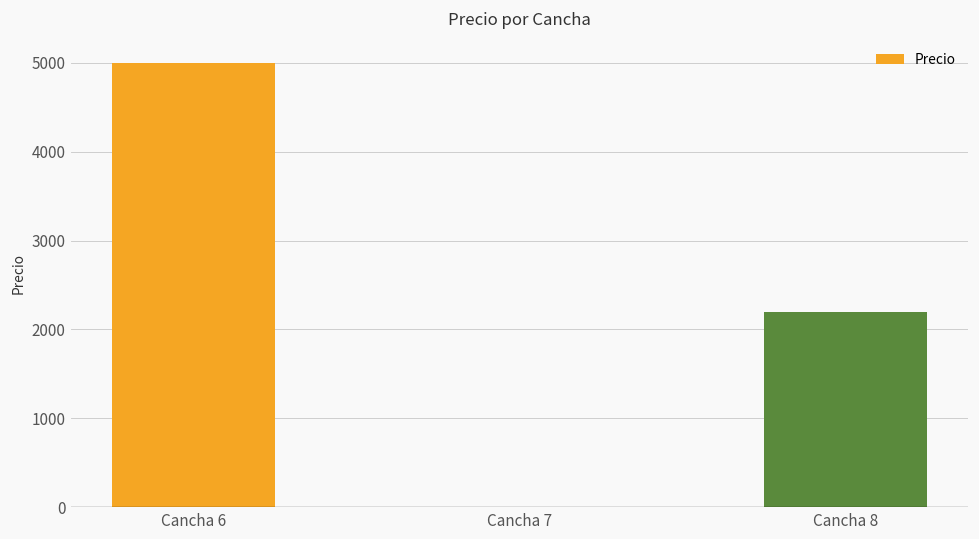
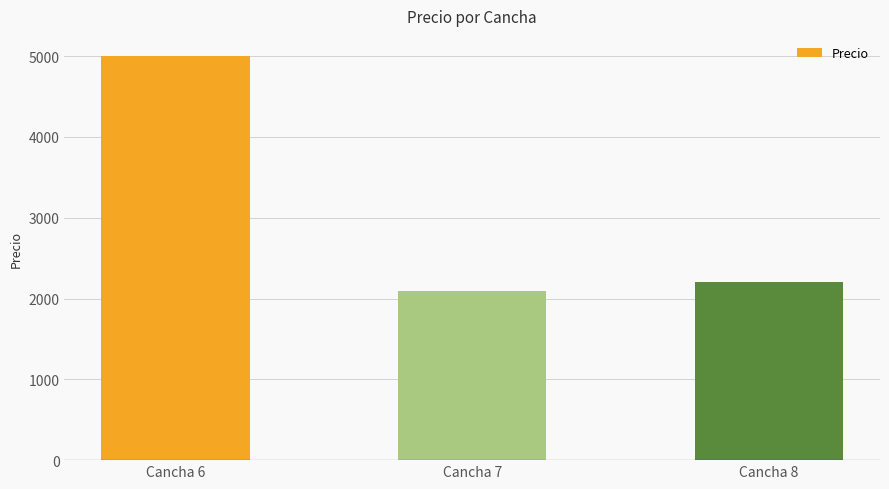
  {
    "Cancha 6": 5000,
-   "Cancha 7": 0,
+   "Cancha 7": 2100,
    "Cancha 8": 2200
  }
